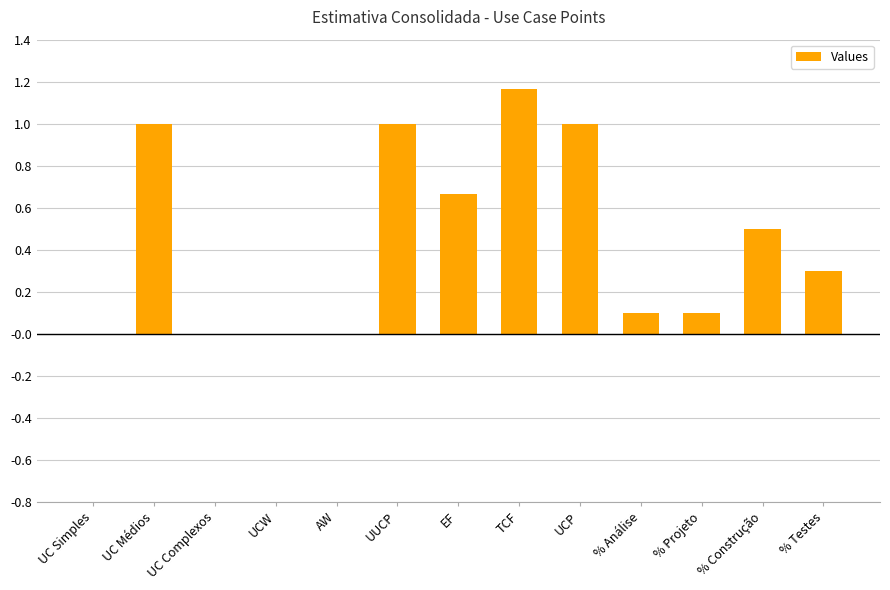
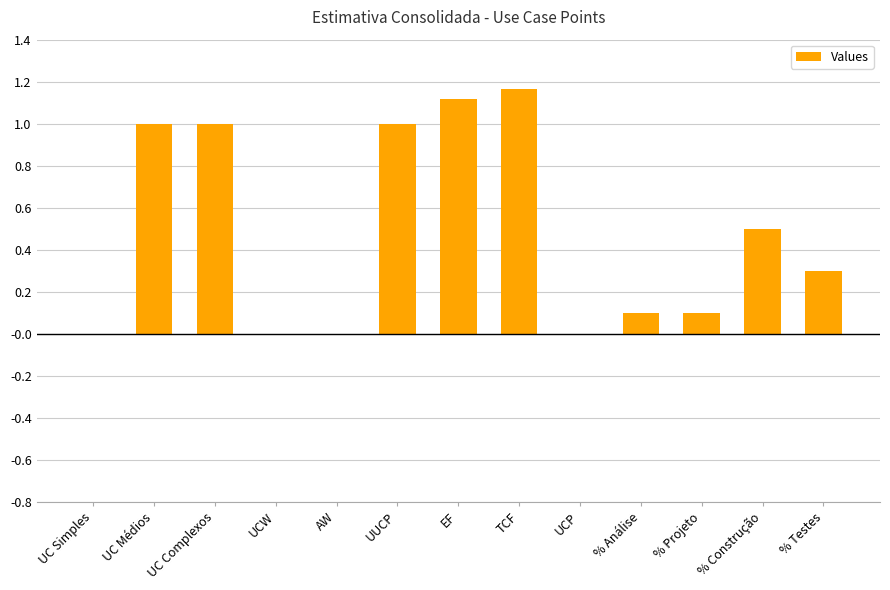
  {
    "UC Simples": 0.00,
    "UC Médios": 1.00,
-   "UC Complexos": 0,
+   "UC Complexos": 1,
    "UCW": 0.00,
    "AW": 0.00,
    "UUCP": 1.00,
-   "EF": 0.66,
+   "EF": 1.12,
    "TCF": 1.17,
-   "UCP": 1,
+   "UCP": 0,
    "% Análise": 0.10,
    "% Projeto": 0.10,
    "% Construção": 0.50,
    "% Testes": 0.30
  }
